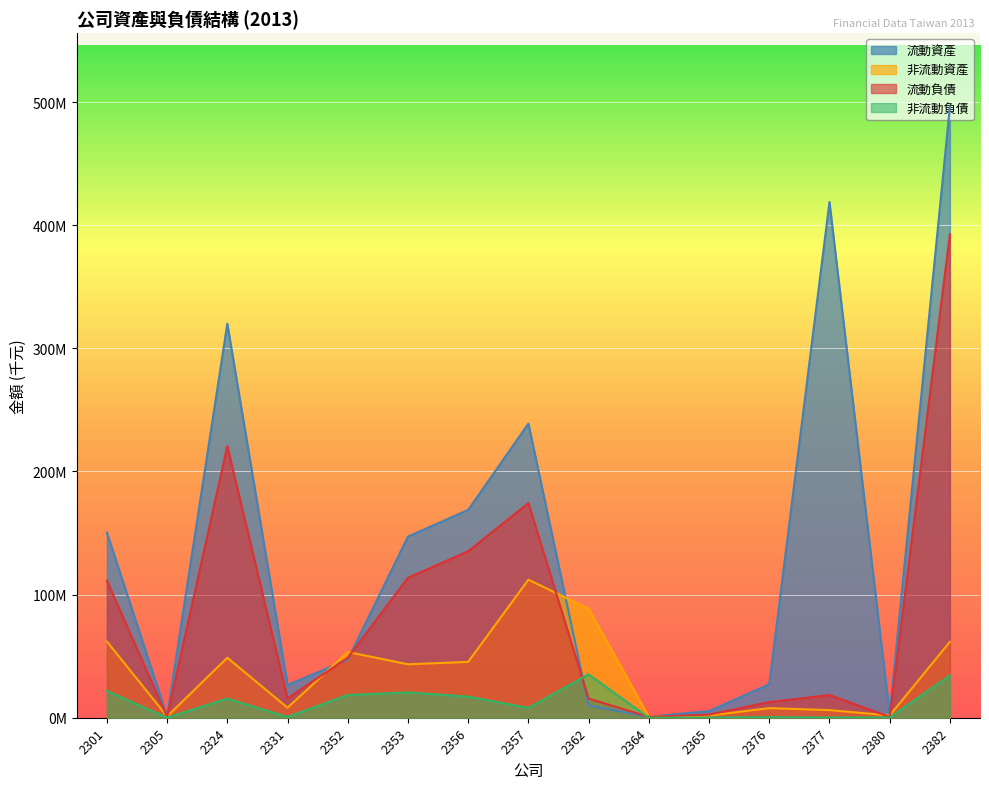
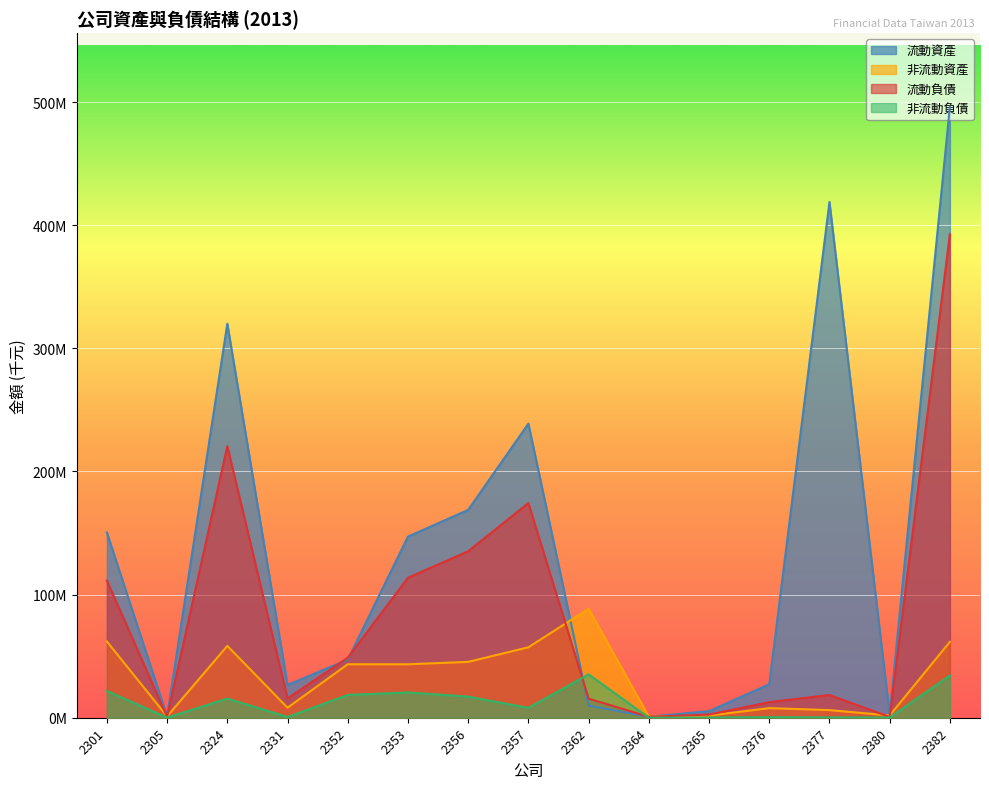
  {
    "流動資產": {
      "2301": 150000000,
      "2324": 320000000,
      "2331": 27000000,
      "2353": 147000000,
      "2356": 169000000,
      "2357": 239000000,
      "2362": 10000000,
      "2365": 5000000,
      "2376": 27000000,
      "2377": 419000000
    },
    "非流動資產": {
      "2301": 62000000,
-     "2324": 49000000,
+     "2324": 58000000,
      "2331": 8000000,
-     "2352": 53000000,
+     "2352": 43000000,
      "2353": 43000000,
      "2356": 45000000,
-     "2357": 112000000,
+     "2357": 57000000,
      "2362": 89000000,
      "2376": 8000000,
      "2377": 6000000,
      "2382": 62000000
    },
    "流動負債": {
      "2301": 111000000,
      "2324": 221000000,
      "2331": 16000000,
      "2353": 114000000,
      "2356": 135000000,
      "2357": 174000000,
      "2362": 15000000,
      "2376": 13000000,
      "2377": 18000000,
      "2382": 393000000
    },
    "非流動負債": {
      "2301": 22000000,
      "2324": 16000000,
      "2331": 1000000,
      "2352": 18000000,
      "2353": 21000000,
      "2356": 17000000,
      "2357": 8000000,
      "2362": 35000000,
      "2376": 0,
      "2377": 0,
      "2382": 34000000
    }
  }
